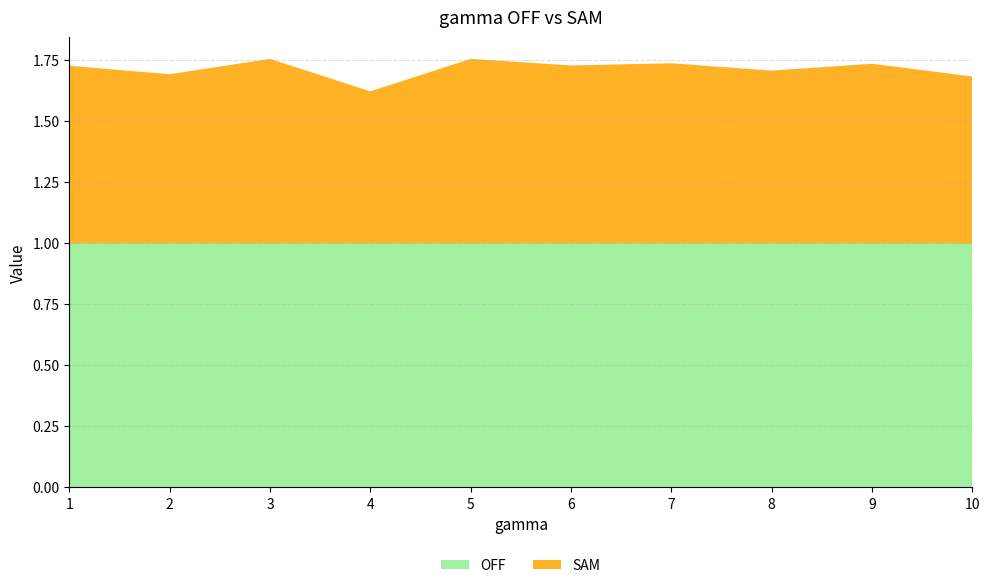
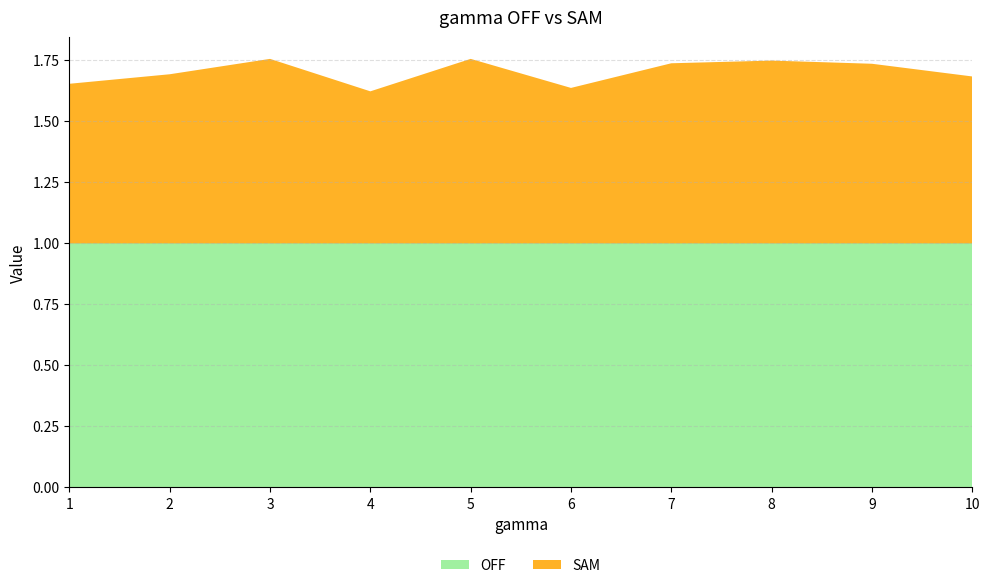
  {
    "OFF": {
      "1": 1.00,
      "2": 1.00,
      "3": 1.00,
      "4": 1.00,
      "5": 1.00,
      "6": 1.00,
      "7": 1.00,
      "8": 1.00,
      "9": 1.00,
      "10": 1.00
    },
    "SAM": {
-     "1": 0.73,
+     "1": 0.65,
      "2": 0.69,
      "3": 0.76,
      "4": 0.62,
      "5": 0.76,
-     "6": 0.73,
+     "6": 0.64,
      "7": 0.74,
-     "8": 0.71,
+     "8": 0.75,
      "9": 0.74,
      "10": 0.68
    }
  }
